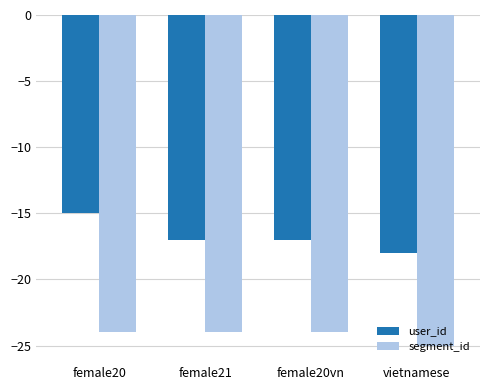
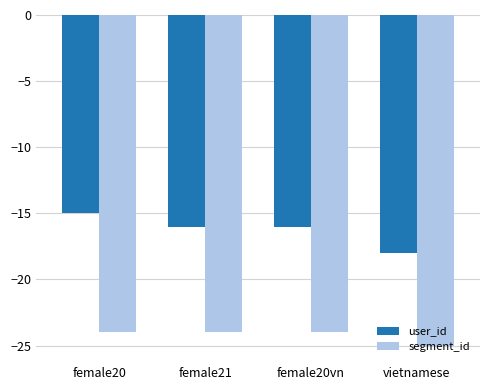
  {
    "user_id": {
      "female20": -15.0,
-     "female21": -17.0,
-     "female20vn": -17.0,
+     "female21": -16.0,
+     "female20vn": -16.0,
      "vietnamese": -18.0
    },
    "segment_id": {
      "female20": -24.0,
      "female21": -24.0,
      "female20vn": -24.0,
      "vietnamese": -25.0
    }
  }
